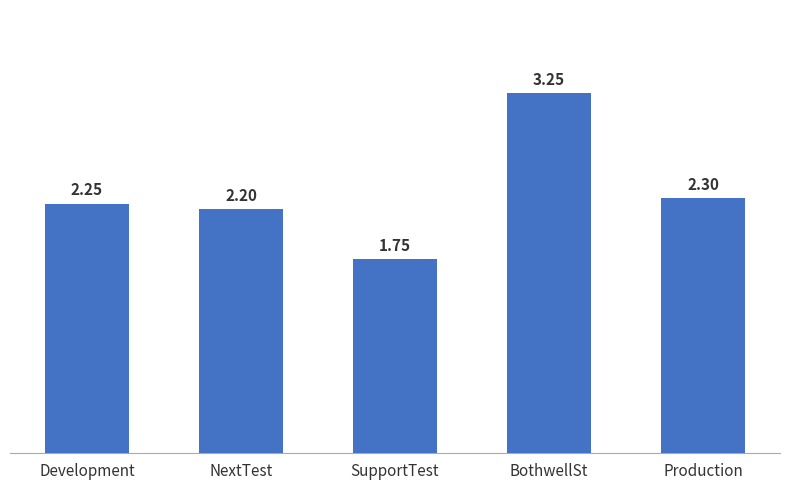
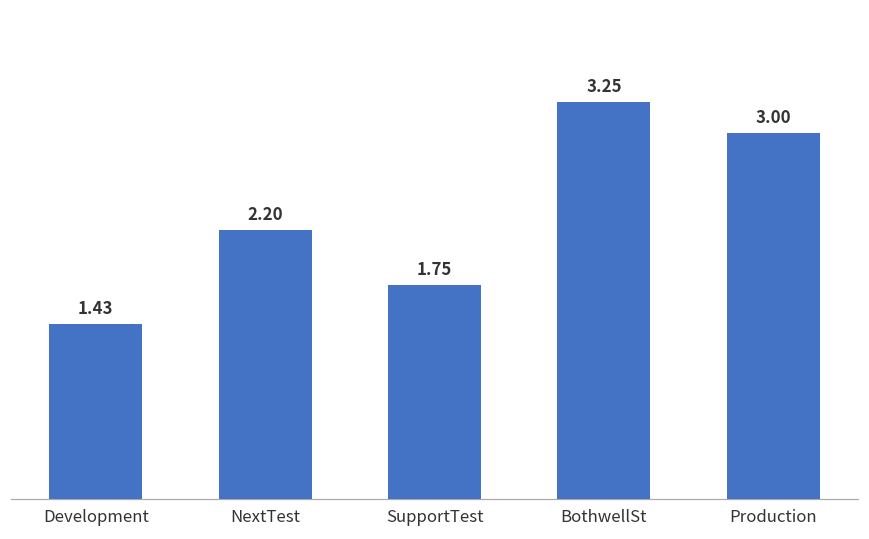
  {
-   "Development": 2.25,
+   "Development": 1.43,
    "NextTest": 2.20,
    "SupportTest": 1.75,
    "BothwellSt": 3.25,
-   "Production": 2.30
+   "Production": 3.00
  }
